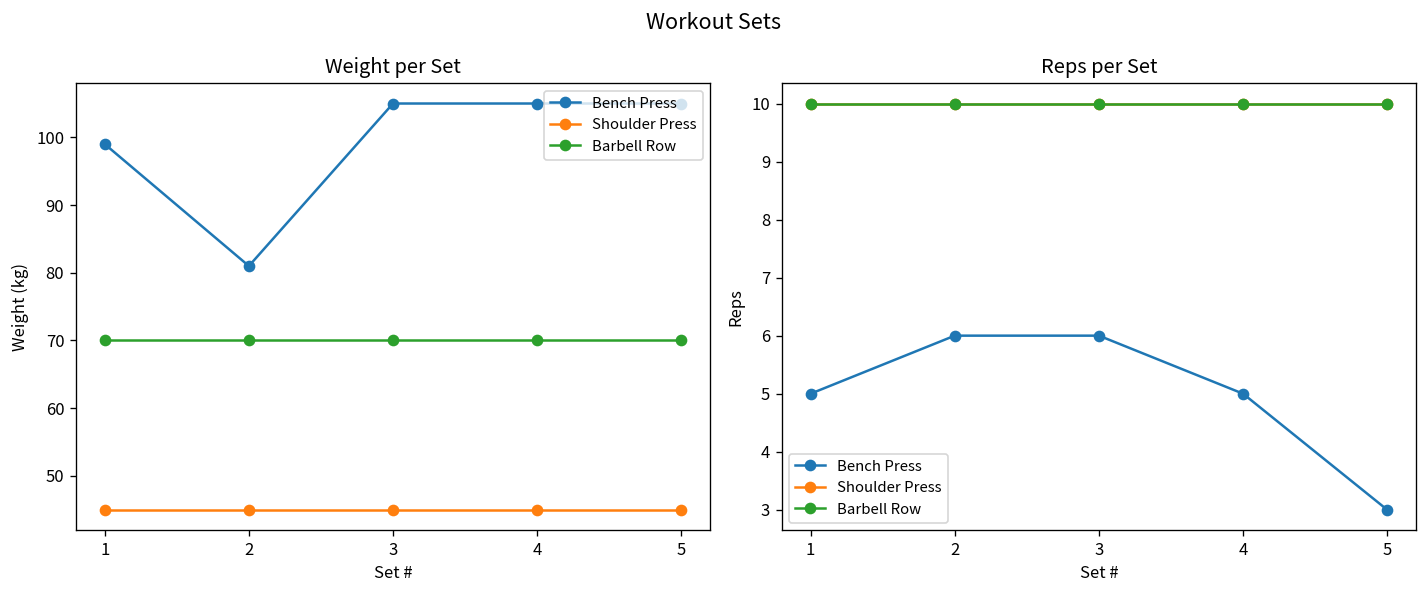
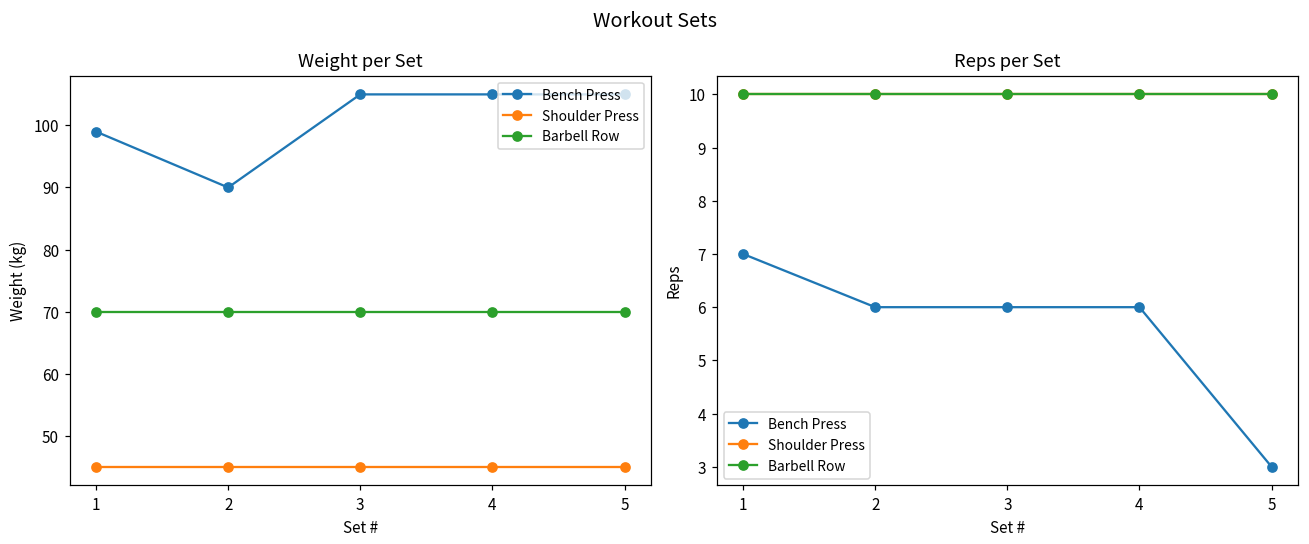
  {
    "Weight per Set": {
      "Bench Press": {
        "1": 99,
-       "2": 81,
+       "2": 90,
        "3": 105,
        "4": 105
      },
      "Shoulder Press": {
        "1": 45,
        "2": 45,
        "3": 45,
        "4": 45,
        "5": 45
      },
      "Barbell Row": {
        "1": 70,
        "2": 70,
        "3": 70,
        "4": 70,
        "5": 70
      }
    },
    "Reps per Set": {
      "Bench Press": {
-       "1": 5,
+       "1": 7,
        "2": 6,
        "3": 6,
-       "4": 5,
+       "4": 6,
        "5": 3
      },
      "Barbell Row": {
        "1": 10,
        "2": 10,
        "3": 10,
        "4": 10,
        "5": 10
      }
    }
  }
